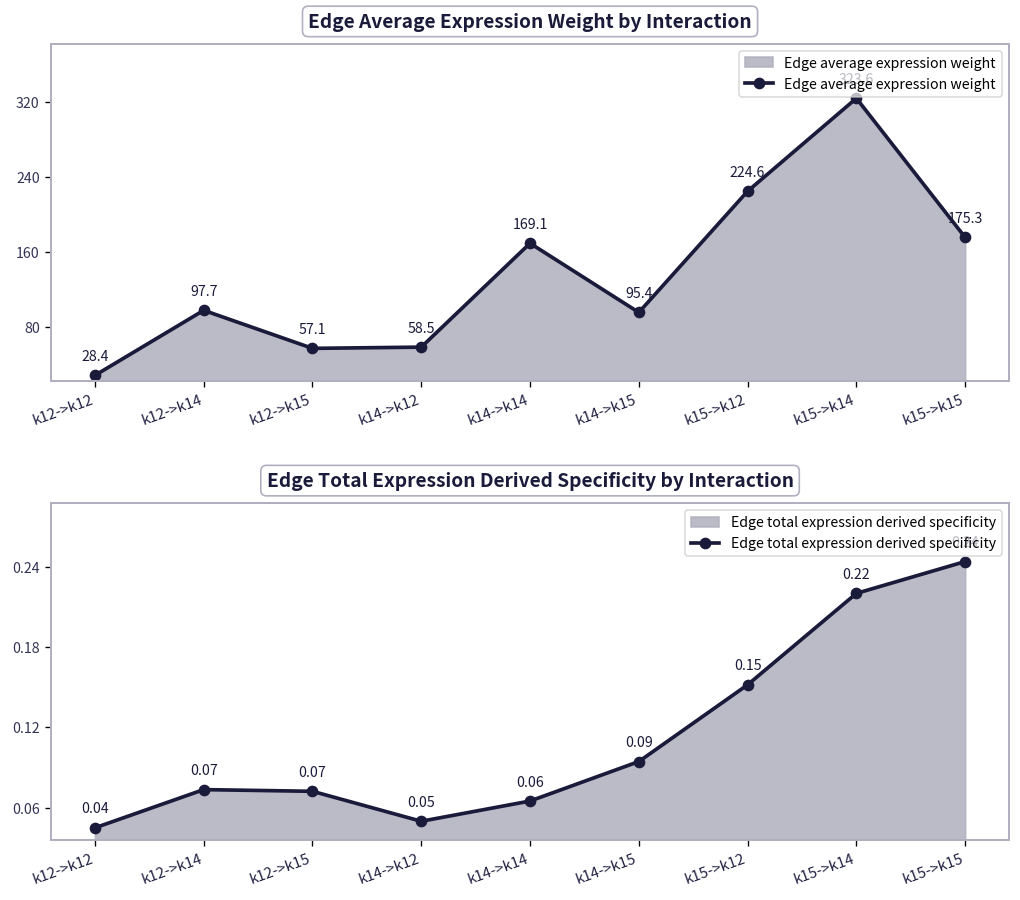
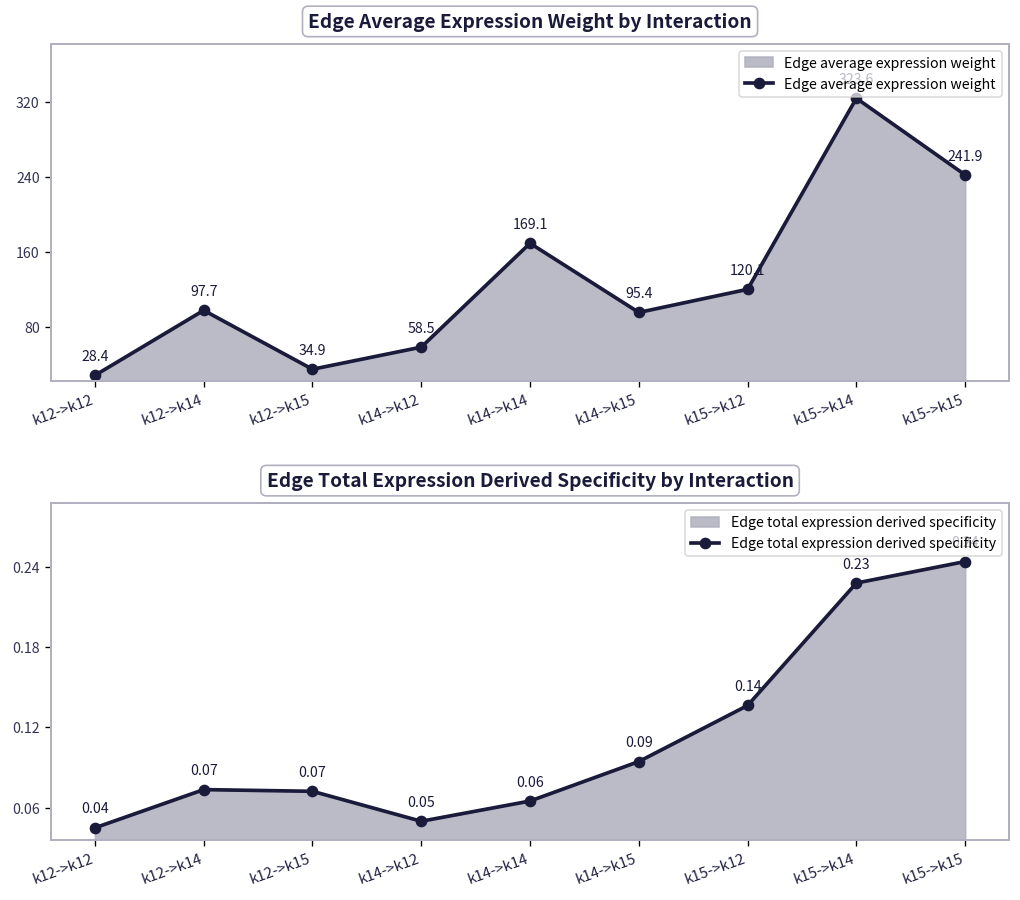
  {
    "Edge Average Expression Weight by Interaction": {
      "k12->k12": 28.4,
      "k12->k14": 97.7,
-     "k12->k15": 57.1,
+     "k12->k15": 34.9,
      "k14->k12": 58.5,
      "k14->k14": 169.1,
      "k14->k15": 95.4,
-     "k15->k12": 224.6,
-     "k15->k15": 175.3
+     "k15->k12": 120.1,
+     "k15->k15": 241.9
    },
    "Edge Total Expression Derived Specificity by Interaction": {
      "k12->k12": 0.04,
      "k12->k14": 0.07,
      "k12->k15": 0.07,
      "k14->k12": 0.05,
      "k14->k14": 0.06,
      "k14->k15": 0.09,
-     "k15->k12": 0.15,
-     "k15->k14": 0.220
+     "k15->k12": 0.14,
+     "k15->k14": 0.228
    }
  }
